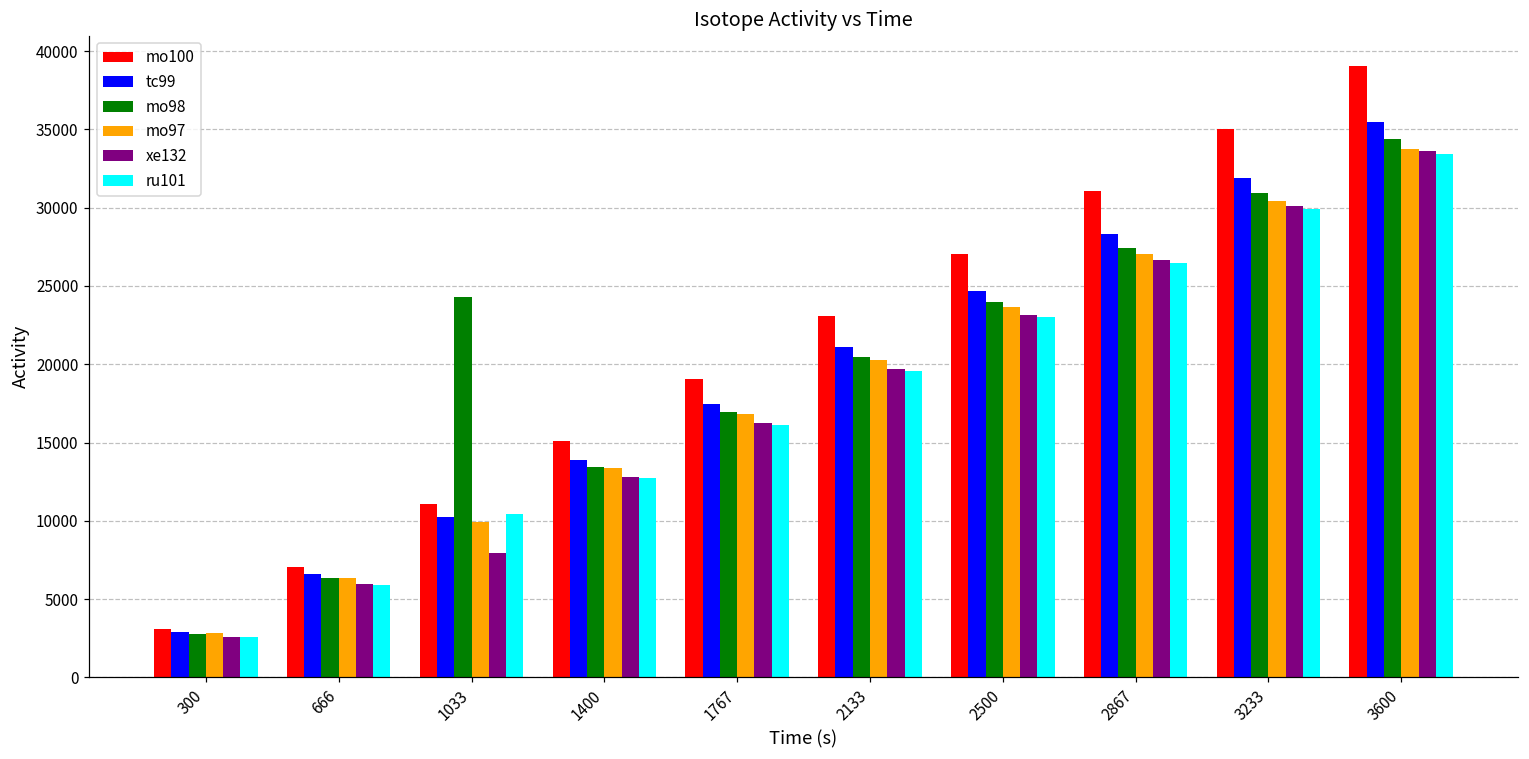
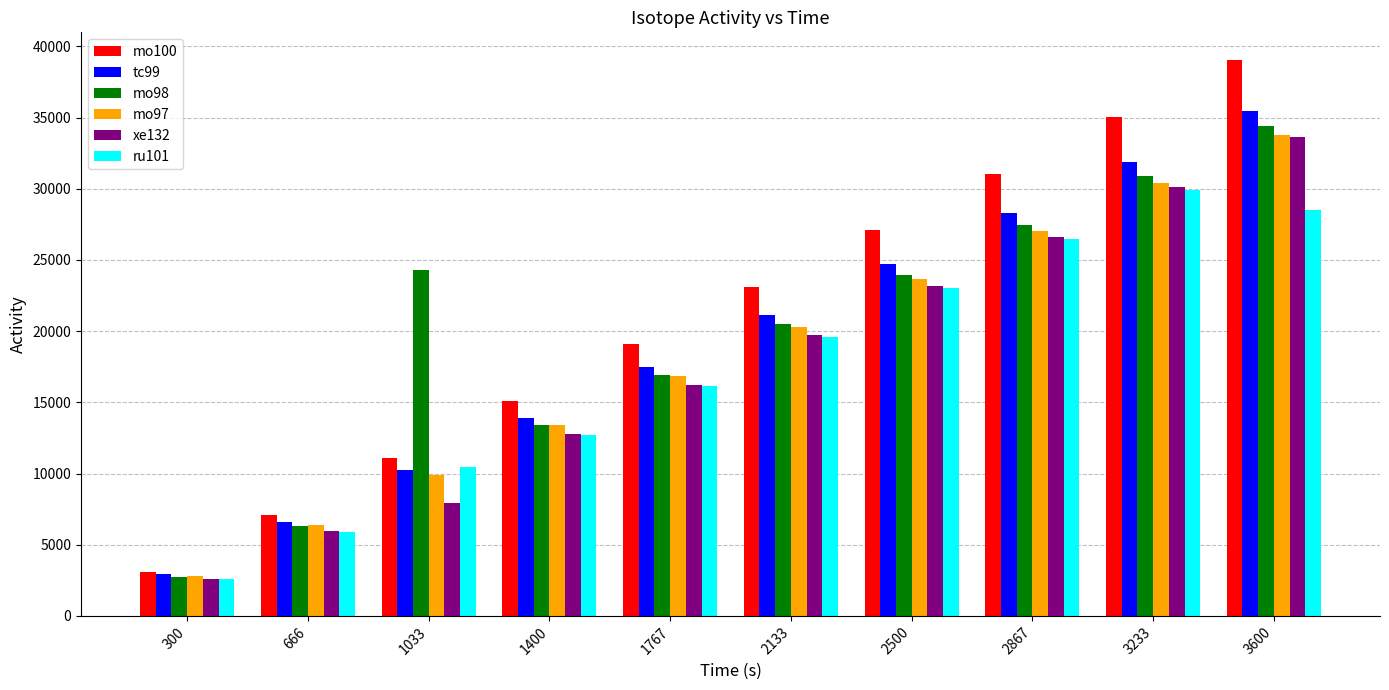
  {
    "mo100": {
      "300": 3100,
      "666": 7100,
      "1033": 11100,
      "1400": 15100,
      "1767": 19100,
      "2133": 23100,
      "2500": 27100,
      "2867": 31100,
      "3233": 35000,
      "3600": 39000
    },
    "tc99": {
      "300": 2900,
      "666": 6600,
      "1033": 10200,
      "1400": 13900,
      "1767": 17500,
      "2133": 21100,
      "2500": 24700,
      "2867": 28300,
      "3233": 31900,
      "3600": 35500
    },
    "mo98": {
      "300": 2800,
      "666": 6300,
      "1033": 24300,
      "1400": 13400,
      "1767": 17000,
      "2133": 20500,
      "2500": 24000,
      "2867": 27500,
      "3233": 30900,
      "3600": 34400
    },
    "mo97": {
      "300": 2800,
      "666": 6400,
      "1033": 9900,
      "1400": 13400,
      "1767": 16800,
      "2133": 20300,
      "2500": 23700,
      "2867": 27100,
      "3233": 30400,
      "3600": 33800
    },
    "xe132": {
      "300": 2600,
      "666": 6000,
      "1033": 7900,
      "1400": 12800,
      "1767": 16200,
      "2133": 19700,
      "2500": 23200,
      "2867": 26600,
      "3233": 30100,
      "3600": 33600
    },
    "ru101": {
      "300": 2600,
      "666": 5900,
      "1033": 10400,
      "1400": 12700,
      "1767": 16100,
      "2133": 19600,
      "2500": 23000,
      "2867": 26500,
      "3233": 29900,
-     "3600": 33400
+     "3600": 28500
    }
  }
